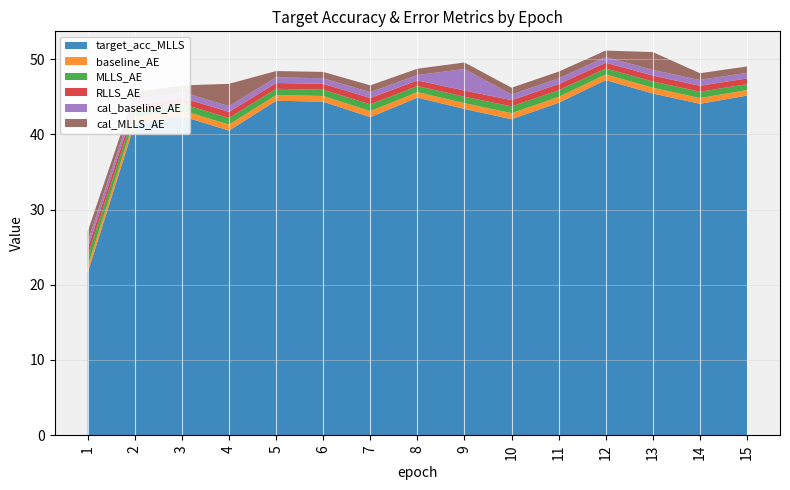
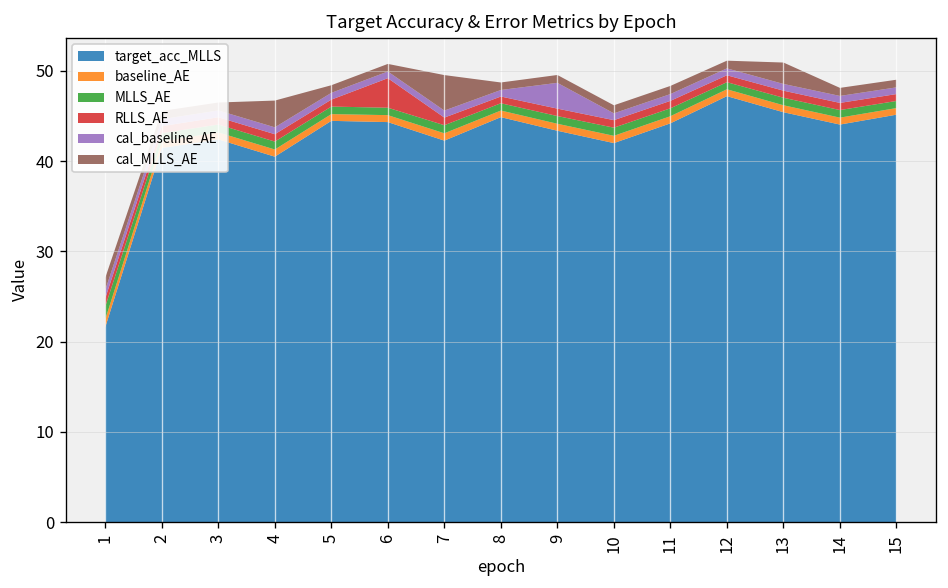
  {
    "target_acc_MLLS": {
      "1": 22,
      "4": 40,
      "5": 44,
      "6": 44,
      "7": 42,
      "8": 45,
      "9": 43,
      "10": 42,
      "11": 44,
      "12": 47,
      "13": 45,
      "14": 44,
      "15": 45
    },
    "baseline_AE": {
      "1": 1,
      "4": 1,
      "5": 1,
      "6": 1,
      "7": 1,
      "8": 1,
      "9": 1,
      "10": 1,
      "11": 1,
      "12": 1,
      "13": 1,
      "14": 1,
      "15": 1
    },
    "MLLS_AE": {
      "1": 1,
      "4": 1,
      "5": 1,
      "6": 1,
      "7": 1,
      "8": 1,
      "9": 1,
      "10": 1,
      "11": 1,
      "12": 1,
      "13": 1,
      "14": 1,
      "15": 1
    },
    "RLLS_AE": {
      "1": 1,
      "4": 1,
      "5": 1,
-     "6": 1,
+     "6": 3,
      "7": 1,
      "8": 1,
      "9": 1,
      "10": 1,
      "11": 1,
      "12": 1,
      "13": 1,
      "14": 1,
      "15": 1
    },
    "cal_baseline_AE": {
      "1": 1,
      "4": 1,
      "5": 1,
      "6": 1,
      "7": 1,
      "8": 1,
      "9": 3,
      "10": 1,
      "11": 1,
      "12": 1,
      "13": 1,
      "14": 1,
      "15": 1
    },
    "cal_MLLS_AE": {
      "1": 1,
      "4": 3,
      "5": 1,
      "6": 1,
-     "7": 1,
+     "7": 4,
      "8": 1,
      "9": 1,
      "10": 1,
      "11": 1,
      "12": 1,
      "13": 2,
      "14": 1,
      "15": 1
    }
  }
